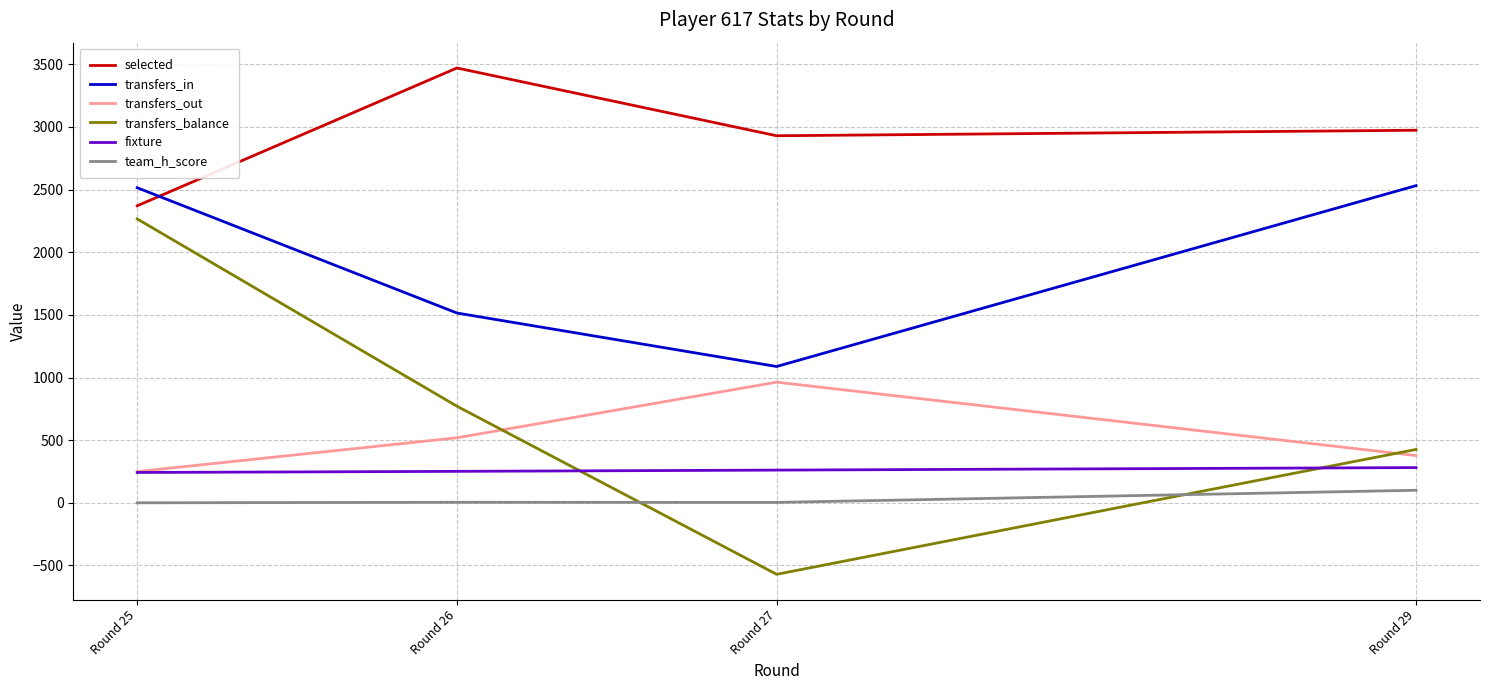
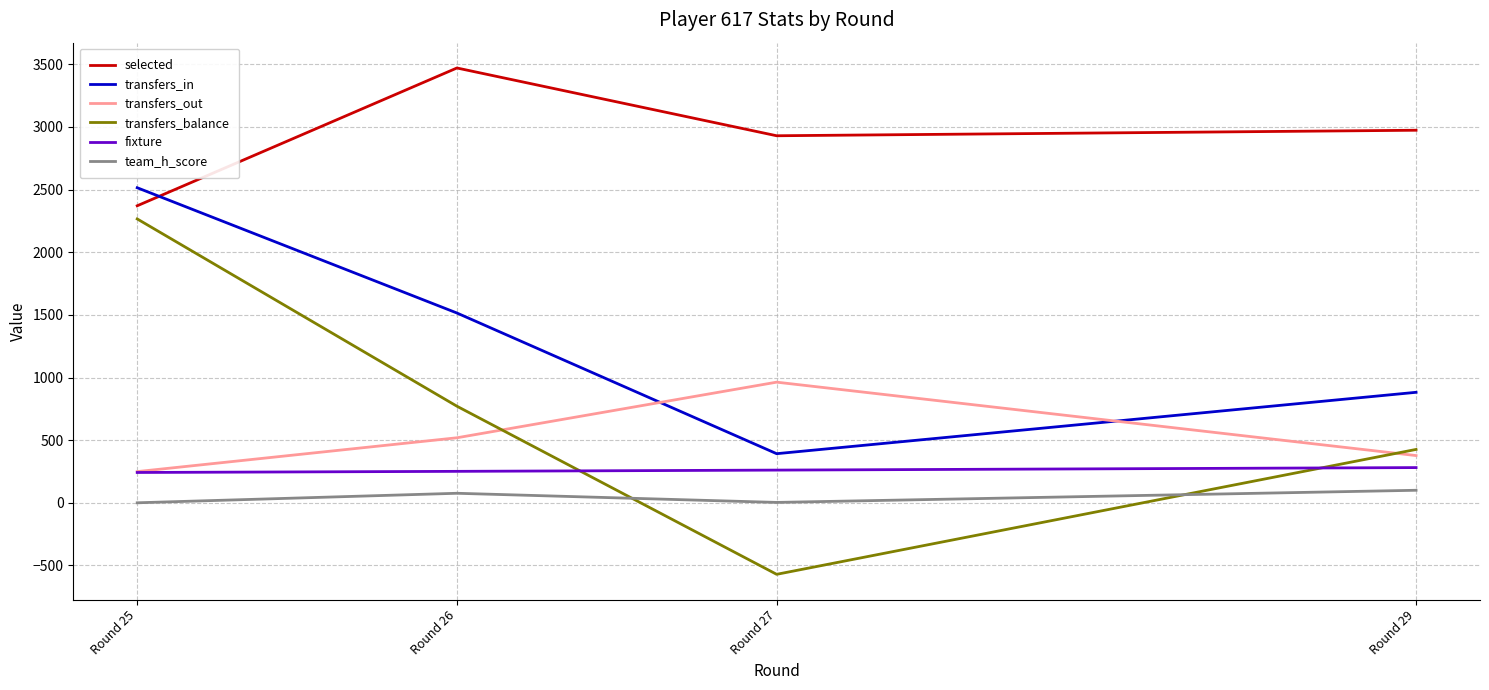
  {
    "selected": {
      "Round 25": 2370,
      "Round 26": 3470,
      "Round 27": 2930,
      "Round 29": 2970
    },
    "transfers_in": {
      "Round 25": 2520,
      "Round 26": 1520,
-     "Round 27": 1090,
-     "Round 29": 2530
+     "Round 27": 390,
+     "Round 29": 880
    },
    "transfers_out": {
      "Round 26": 520,
      "Round 27": 960,
      "Round 29": 380
    },
    "transfers_balance": {
      "Round 25": 2270,
      "Round 26": 770,
      "Round 27": -570,
      "Round 29": 430
    },
    "fixture": {
      "Round 26": 250,
      "Round 27": 260,
      "Round 29": 280
    },
    "team_h_score": {
      "Round 25": 0,
-     "Round 26": 0,
+     "Round 26": 80,
      "Round 27": 0,
      "Round 29": 100
    }
  }
